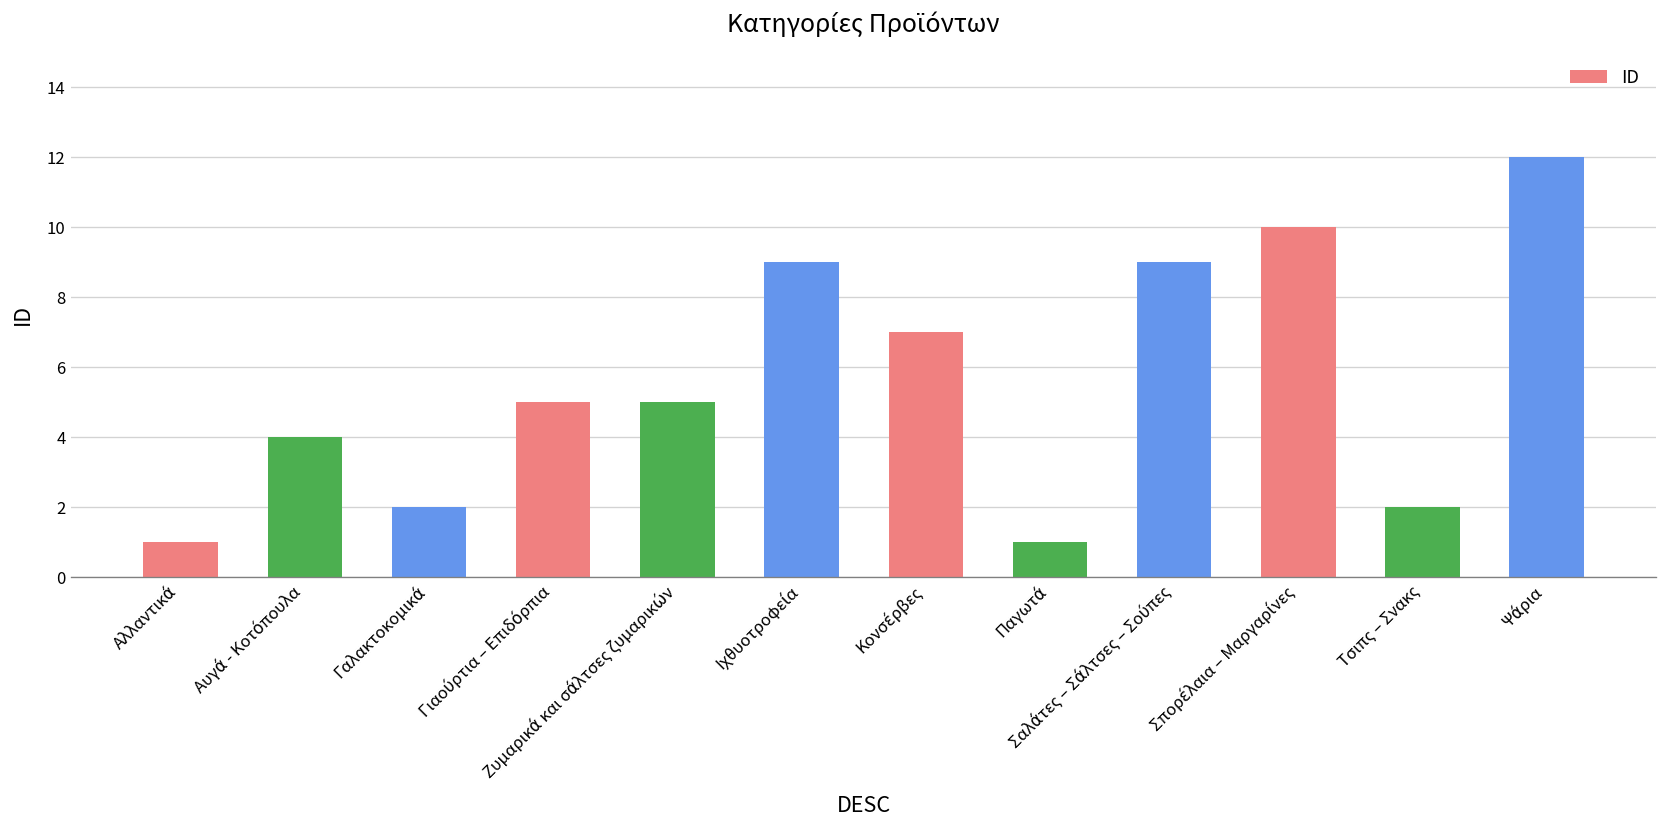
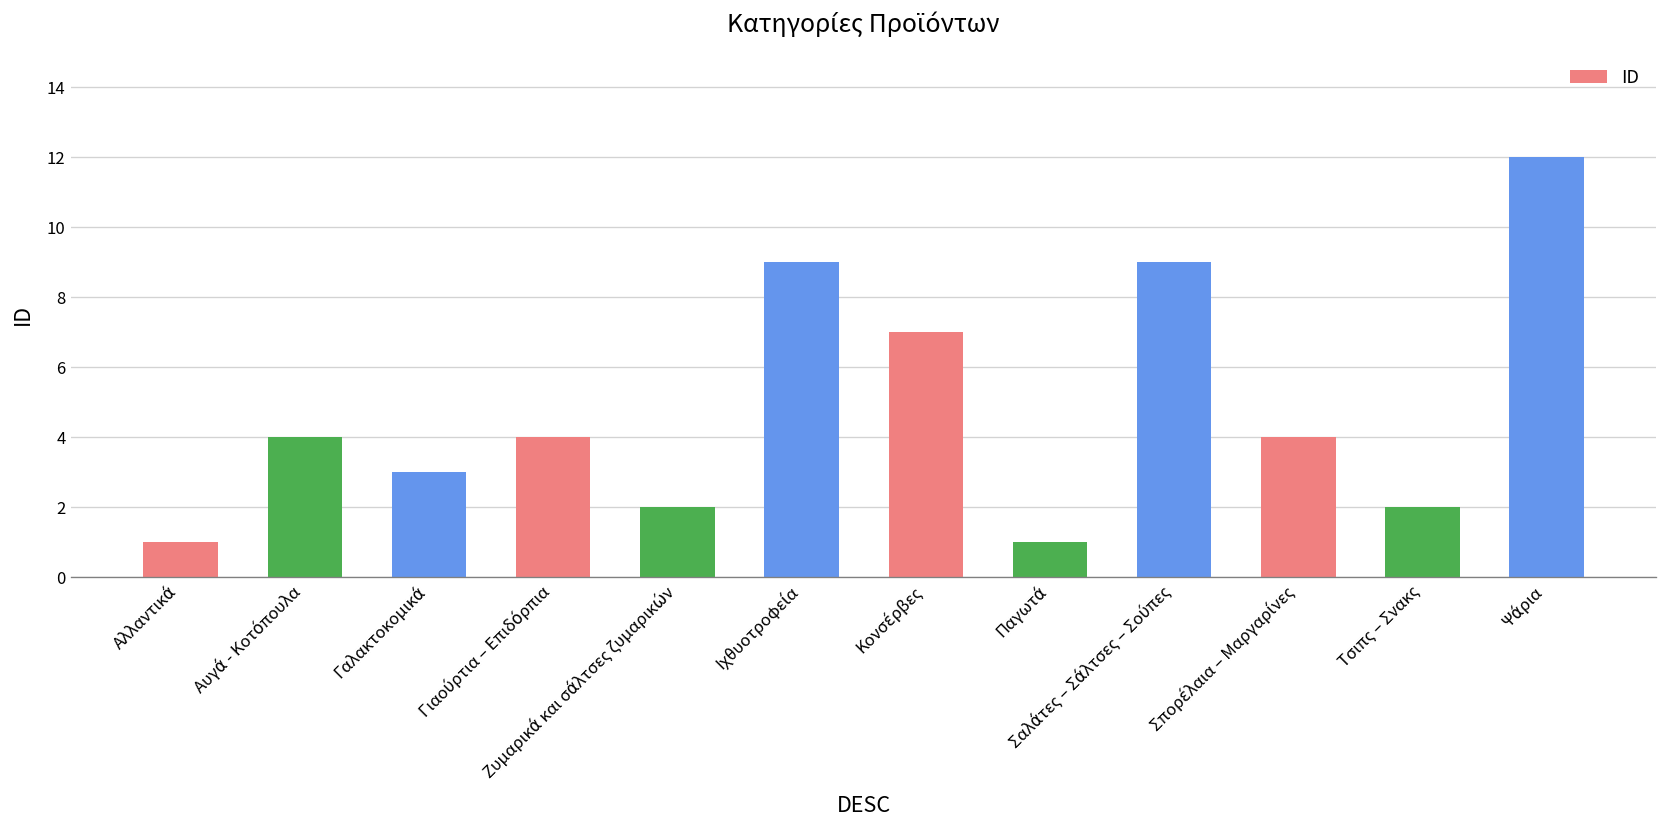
  {
    "Αλλαντικά": 1,
    "Αυγά - Κοτόπουλα": 4,
-   "Γαλακτοκομικά": 2,
-   "Γιαούρτια – Επιδόρπια": 5,
-   "Ζυμαρικά και σάλτσες ζυμαρικών": 5,
+   "Γαλακτοκομικά": 3,
+   "Γιαούρτια – Επιδόρπια": 4,
+   "Ζυμαρικά και σάλτσες ζυμαρικών": 2,
    "Ιχθυοτροφεία": 9,
    "Κονσέρβες": 7,
    "Παγωτά": 1,
    "Σαλάτες – Σάλτσες – Σούπες": 9,
-   "Σπορέλαια – Μαργαρίνες": 10,
+   "Σπορέλαια – Μαργαρίνες": 4,
    "Τσιπς – Σνακς": 2,
    "Ψάρια": 12
  }
